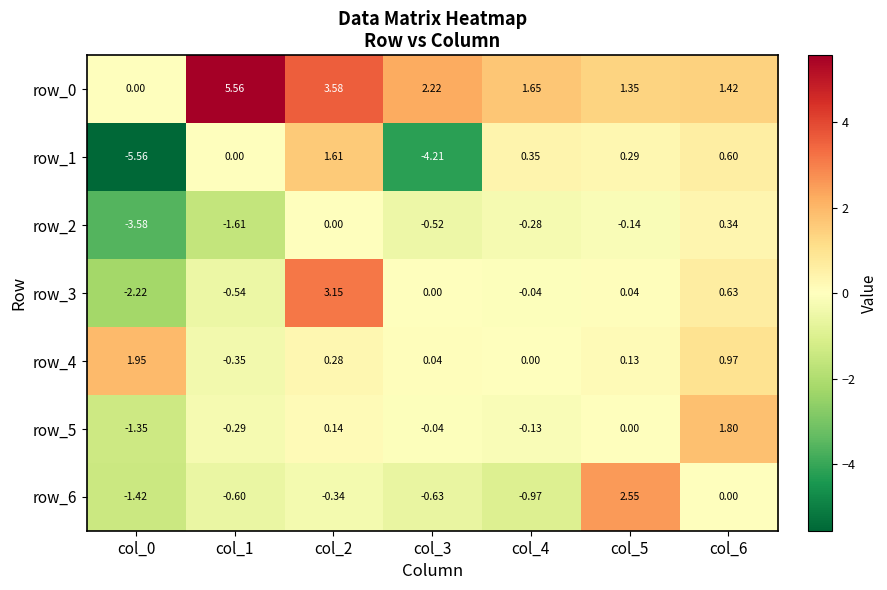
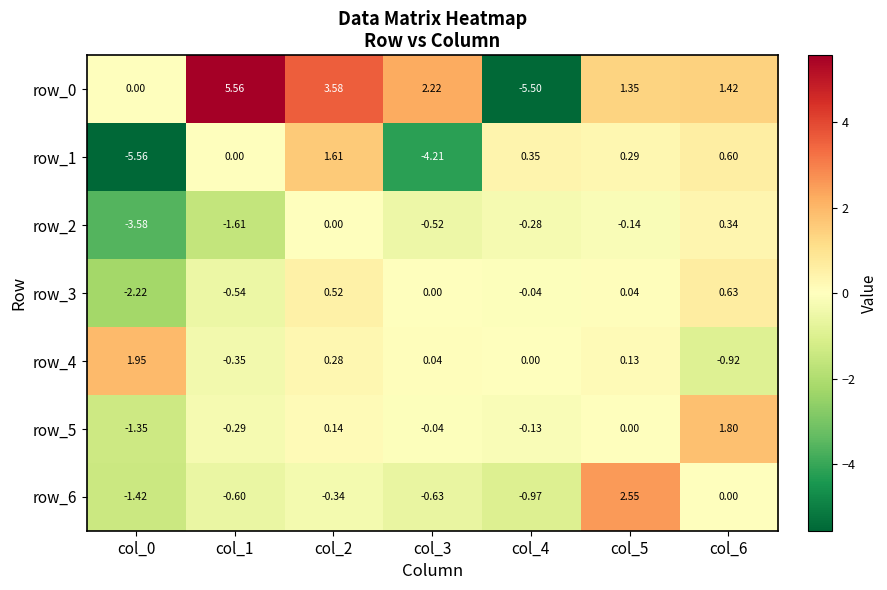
  {
    "row_0": {
      "col_0": 0.00,
      "col_1": 5.56,
      "col_2": 3.58,
      "col_3": 2.22,
-     "col_4": 1.65,
+     "col_4": -5.50,
      "col_5": 1.35,
      "col_6": 1.42
    },
    "row_1": {
      "col_0": -5.56,
      "col_1": 0.00,
      "col_2": 1.61,
      "col_3": -4.21,
      "col_4": 0.35,
      "col_5": 0.29,
      "col_6": 0.60
    },
    "row_2": {
      "col_0": -3.58,
      "col_1": -1.61,
      "col_2": 0.00,
      "col_3": -0.52,
      "col_4": -0.28,
      "col_5": -0.14,
      "col_6": 0.34
    },
    "row_3": {
      "col_0": -2.22,
      "col_1": -0.54,
-     "col_2": 3.15,
+     "col_2": 0.52,
      "col_3": 0.00,
      "col_4": -0.04,
      "col_5": 0.04,
      "col_6": 0.63
    },
    "row_4": {
      "col_0": 1.95,
      "col_1": -0.35,
      "col_2": 0.28,
      "col_3": 0.04,
      "col_4": 0.00,
      "col_5": 0.13,
-     "col_6": 0.97
+     "col_6": -0.92
    },
    "row_5": {
      "col_0": -1.35,
      "col_1": -0.29,
      "col_2": 0.14,
      "col_3": -0.04,
      "col_4": -0.13,
      "col_5": 0.00,
      "col_6": 1.80
    },
    "row_6": {
      "col_0": -1.42,
      "col_1": -0.60,
      "col_2": -0.34,
      "col_3": -0.63,
      "col_4": -0.97,
      "col_5": 2.55,
      "col_6": 0.00
    }
  }
